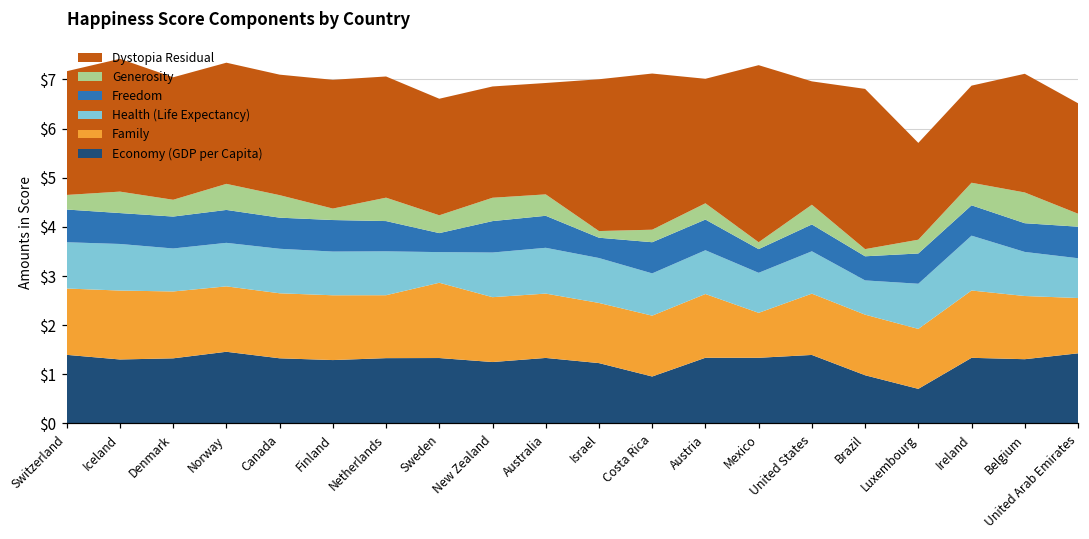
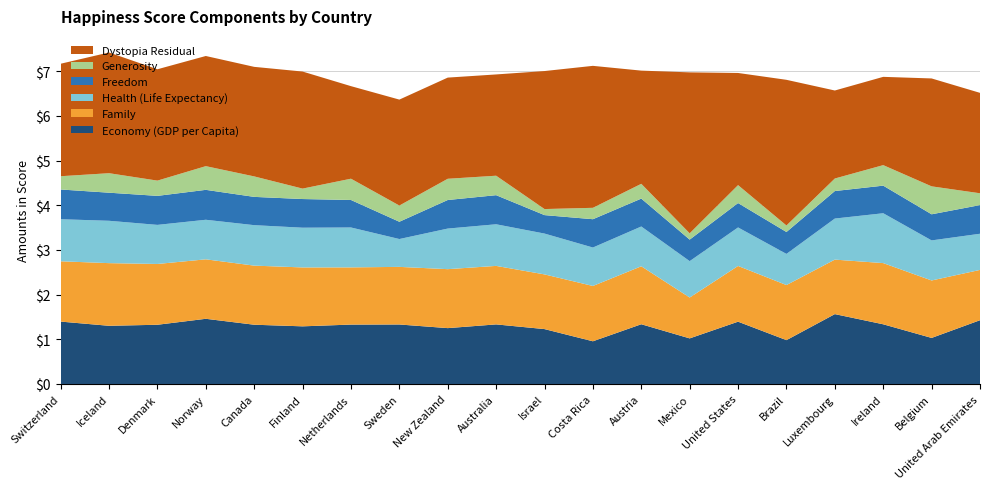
  {
    "Economy (GDP per Capita)": {
-     "Mexico": "$1.3",
-     "Luxembourg": "$0.7",
-     "Belgium": "$1.3"
+     "Mexico": "$1.0",
+     "Luxembourg": "$1.6",
+     "Belgium": "$1.0"
    },
    "Family": {
-     "Sweden": "$1.5"
+     "Sweden": "$1.3"
    },
    "Dystopia Residual": {
      "Switzerland": "$2.5",
      "Iceland": "$2.7",
      "Denmark": "$2.5",
      "Norway": "$2.5",
      "Canada": "$2.5",
      "Finland": "$2.6",
-     "Netherlands": "$2.5",
+     "Netherlands": "$2.1",
      "Sweden": "$2.4",
      "New Zealand": "$2.3",
      "Australia": "$2.3",
      "Israel": "$3.1",
      "Costa Rica": "$3.2",
      "Austria": "$2.5",
      "Mexico": "$3.6",
      "United States": "$2.5",
      "Brazil": "$3.3",
      "Luxembourg": "$2.0",
      "Ireland": "$2.0",
      "Belgium": "$2.4",
      "United Arab Emirates": "$2.2"
    }
  }
